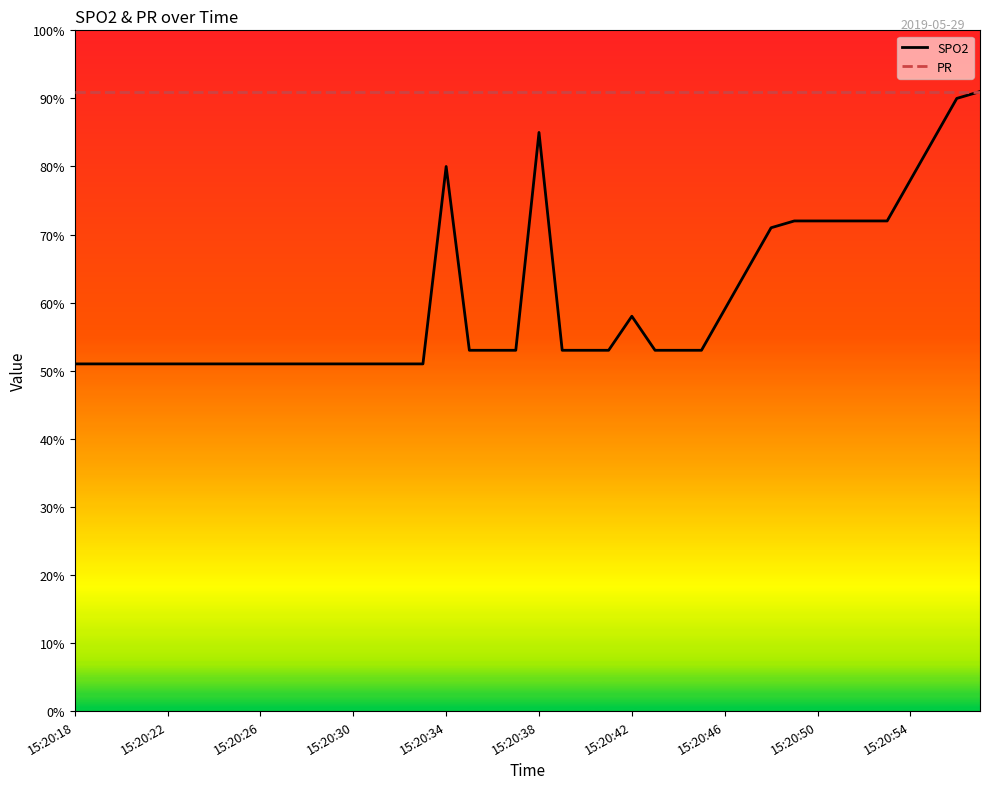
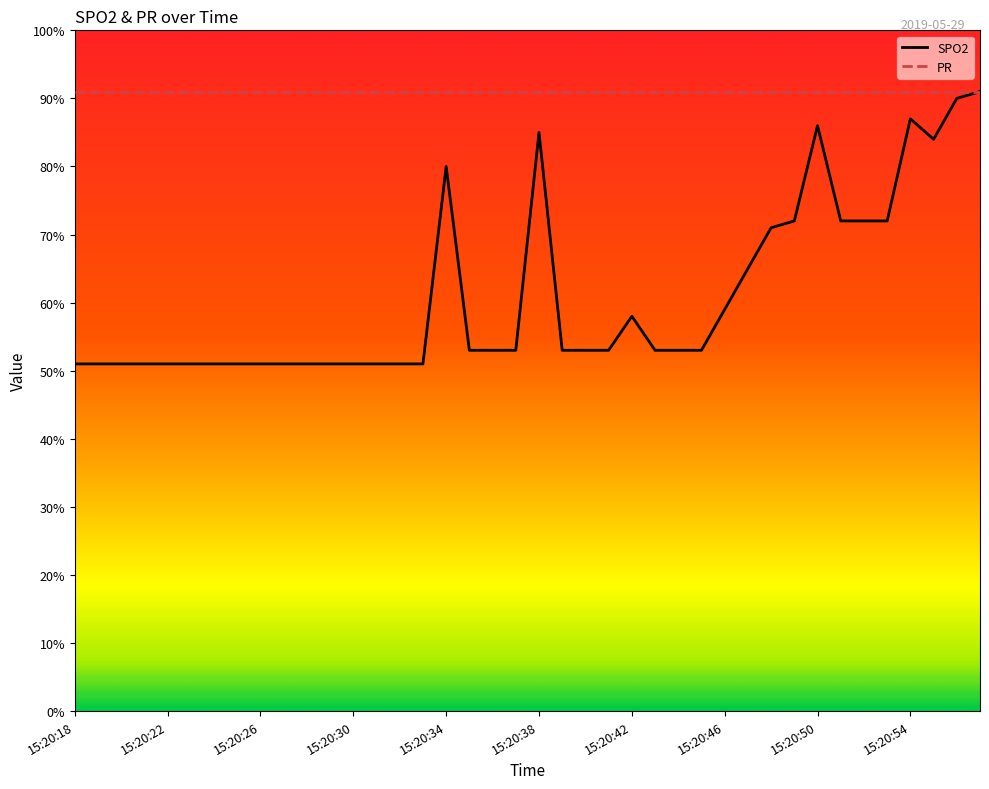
  {
    "SPO2": {
      "15:20:18": "51%",
      "15:20:22": "51%",
      "15:20:26": "51%",
      "15:20:30": "51%",
      "15:20:34": "80%",
      "15:20:38": "85%",
      "15:20:42": "58%",
      "15:20:46": "59%",
-     "15:20:50": "72%",
-     "15:20:54": "78%"
+     "15:20:50": "86%",
+     "15:20:54": "87%"
    },
    "PR": {
      "15:20:18": "91%",
      "15:20:22": "91%",
      "15:20:26": "91%",
      "15:20:30": "91%",
      "15:20:34": "91%",
      "15:20:38": "91%",
      "15:20:42": "91%",
      "15:20:46": "91%",
      "15:20:50": "91%",
      "15:20:54": "91%"
    }
  }
